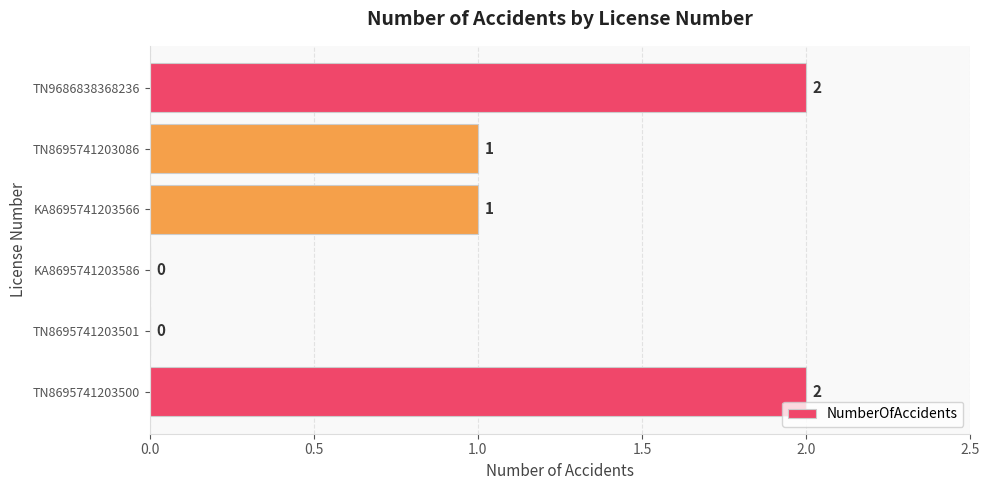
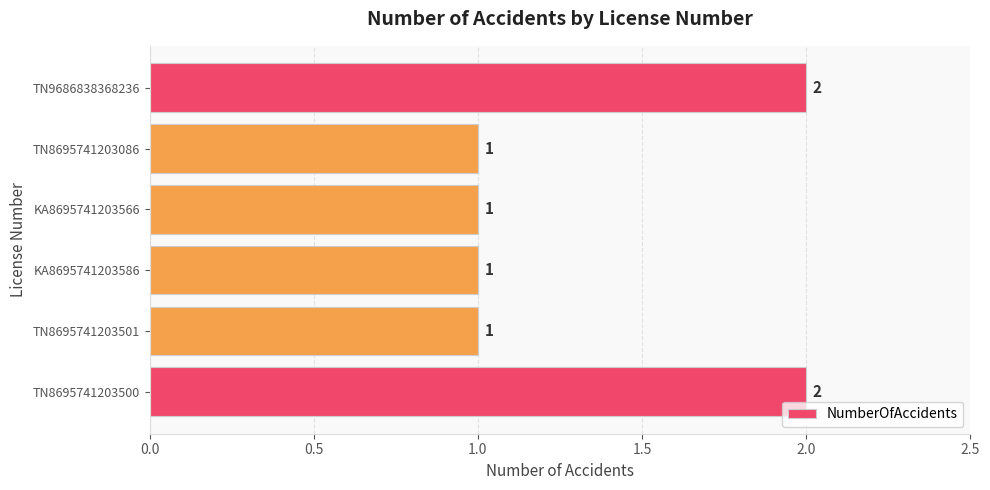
  {
    "TN9686838368236": 2,
    "TN8695741203086": 1,
    "KA8695741203566": 1,
-   "KA8695741203586": 0,
-   "TN8695741203501": 0,
+   "KA8695741203586": 1,
+   "TN8695741203501": 1,
    "TN8695741203500": 2
  }
